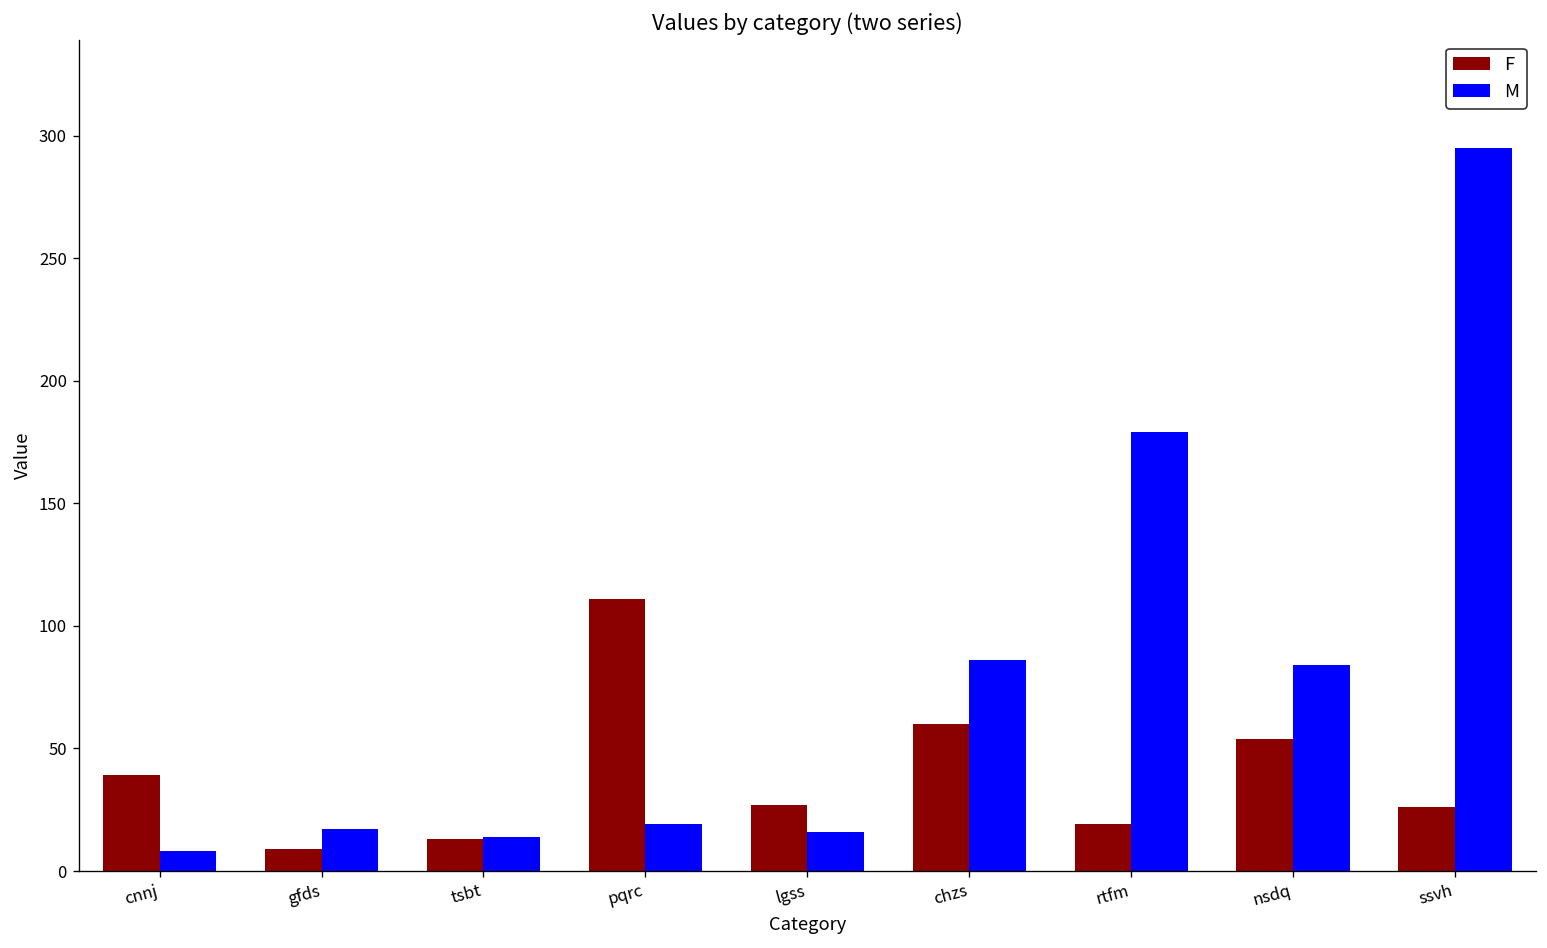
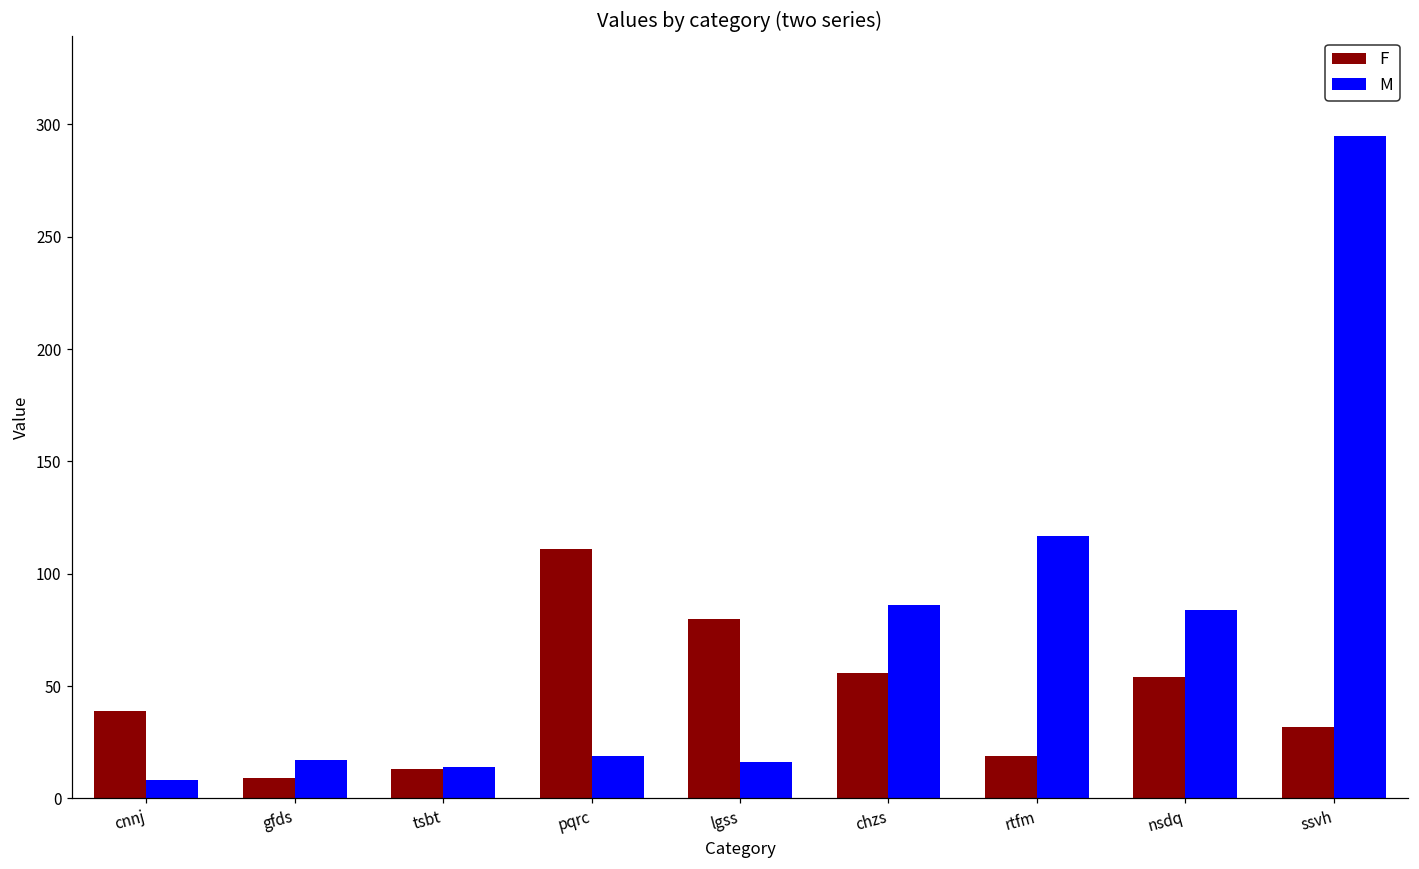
  {
    "F": {
      "cnnj": 39,
      "gfds": 9,
      "tsbt": 13,
      "pqrc": 111,
-     "lgss": 27,
-     "chzs": 60,
+     "lgss": 80,
+     "chzs": 56,
      "rtfm": 19,
      "nsdq": 54,
-     "ssvh": 26
+     "ssvh": 32
    },
    "M": {
      "cnnj": 8,
      "gfds": 17,
      "tsbt": 14,
      "pqrc": 19,
      "lgss": 16,
      "chzs": 86,
-     "rtfm": 179,
+     "rtfm": 117,
      "nsdq": 84,
      "ssvh": 295
    }
  }
